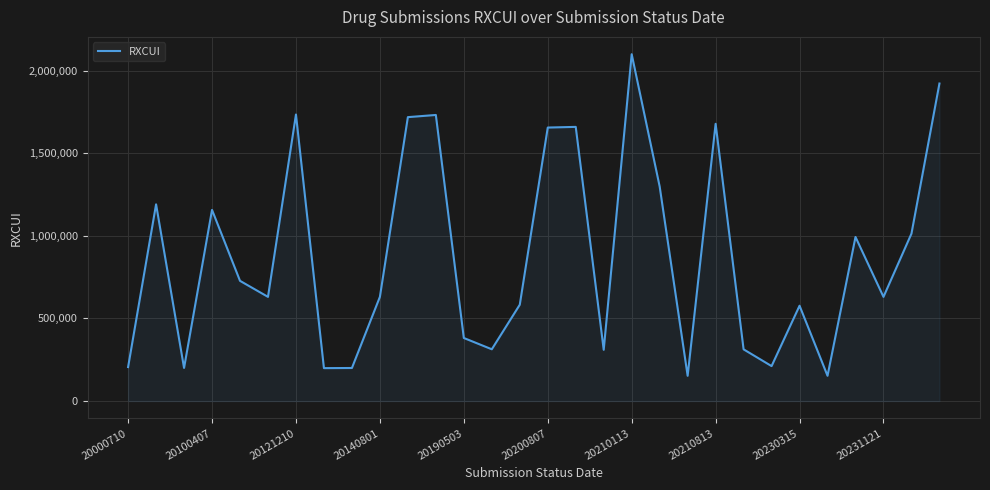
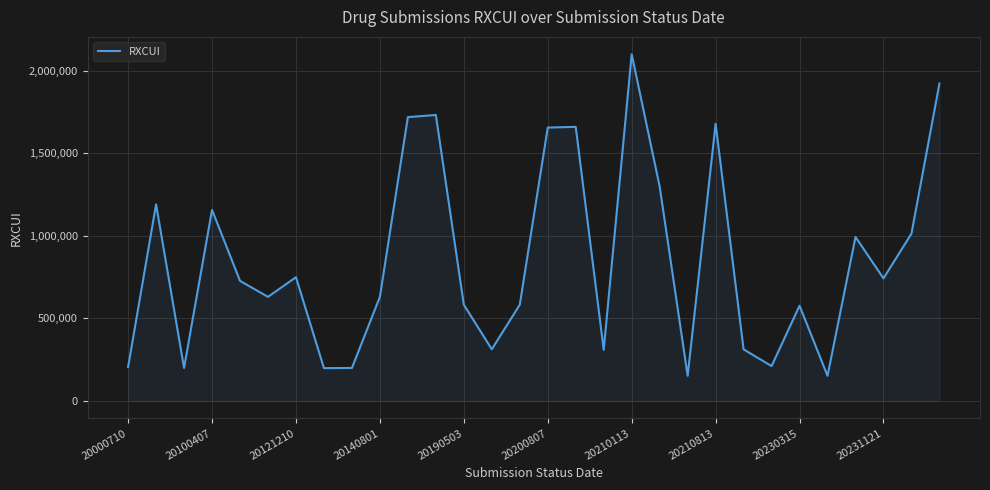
  {
    "20000710": "210,000",
    "20100407": "1,160,000",
-   "20121210": "1,730,000",
+   "20121210": "750,000",
    "20140801": "630,000",
-   "20190503": "380,000",
+   "20190503": "580,000",
    "20200807": "1,660,000",
    "20210113": "2,100,000",
    "20210813": "1,680,000",
    "20230315": "580,000",
-   "20231121": "630,000"
+   "20231121": "740,000"
  }
